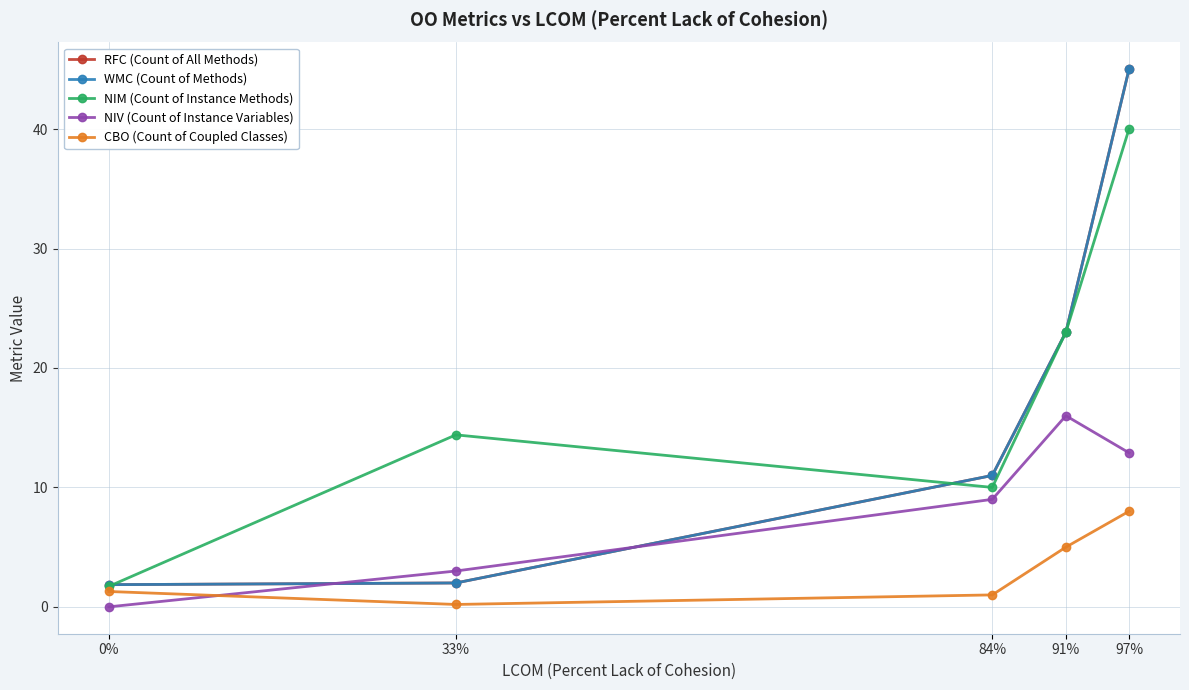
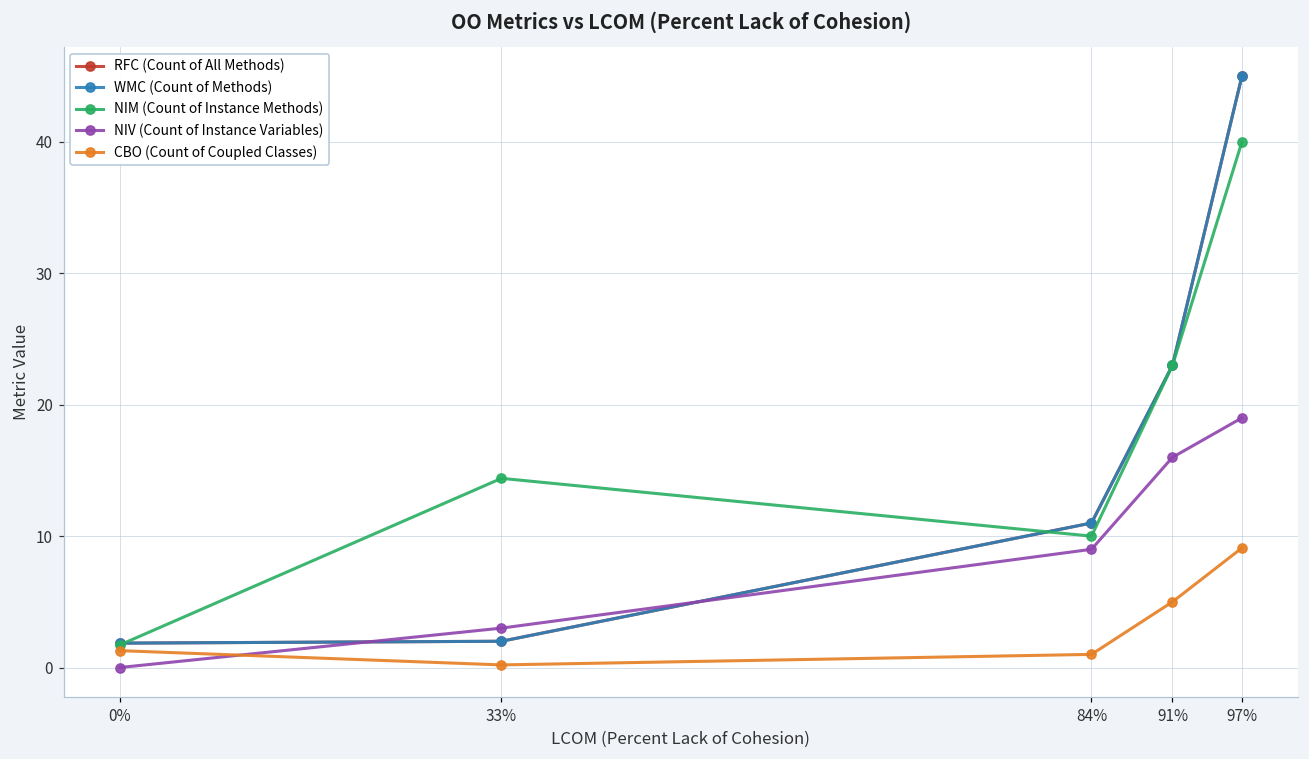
  {
    "WMC (Count of Methods)": {
      "33%": 2.0,
      "84%": 11.0,
      "97%": 45.0
    },
    "NIM (Count of Instance Methods)": {
      "33%": 14.4,
      "84%": 10.0,
      "97%": 40.0
    },
    "NIV (Count of Instance Variables)": {
      "0%": 0.0,
      "33%": 3.0,
      "84%": 9.0,
      "91%": 16.0,
-     "97%": 12.9
+     "97%": 19.0
    },
    "CBO (Count of Coupled Classes)": {
      "0%": 1.3,
      "33%": 0.2,
      "84%": 1.0,
      "91%": 5.0,
-     "97%": 8.0
+     "97%": 9.1
    }
  }
